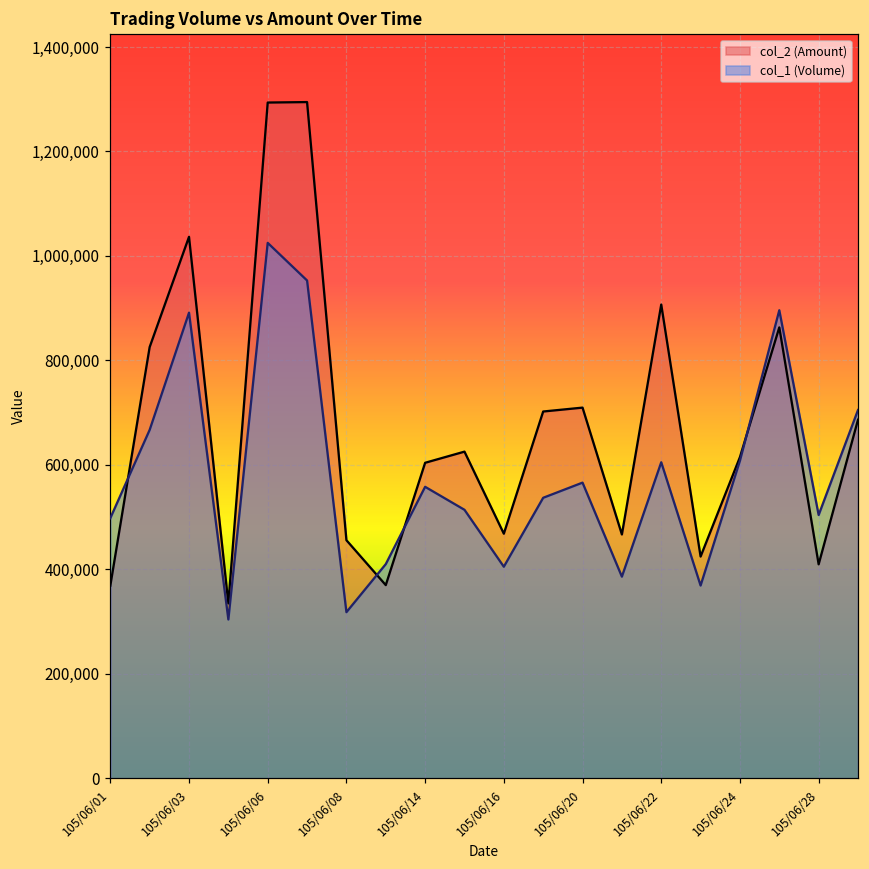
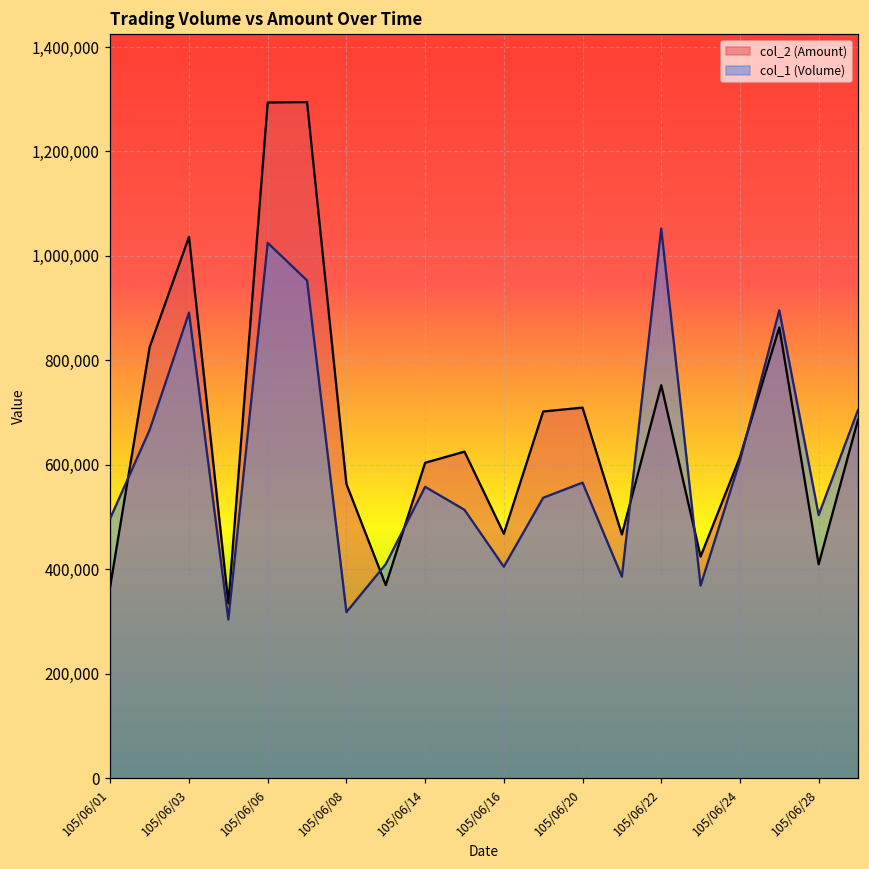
  {
    "col_2 (Amount)": {
      "105/06/01": "370,000",
      "105/06/03": "1,040,000",
      "105/06/06": "1,290,000",
-     "105/06/08": "460,000",
+     "105/06/08": "560,000",
      "105/06/14": "600,000",
      "105/06/16": "470,000",
      "105/06/20": "710,000",
-     "105/06/22": "910,000",
+     "105/06/22": "750,000",
      "105/06/24": "610,000",
      "105/06/28": "410,000"
    },
    "col_1 (Volume)": {
      "105/06/01": "500,000",
      "105/06/03": "890,000",
      "105/06/06": "1,030,000",
      "105/06/08": "320,000",
      "105/06/14": "560,000",
      "105/06/16": "410,000",
      "105/06/20": "570,000",
-     "105/06/22": "610,000",
+     "105/06/22": "1,050,000",
      "105/06/24": "610,000",
      "105/06/28": "500,000"
    }
  }
